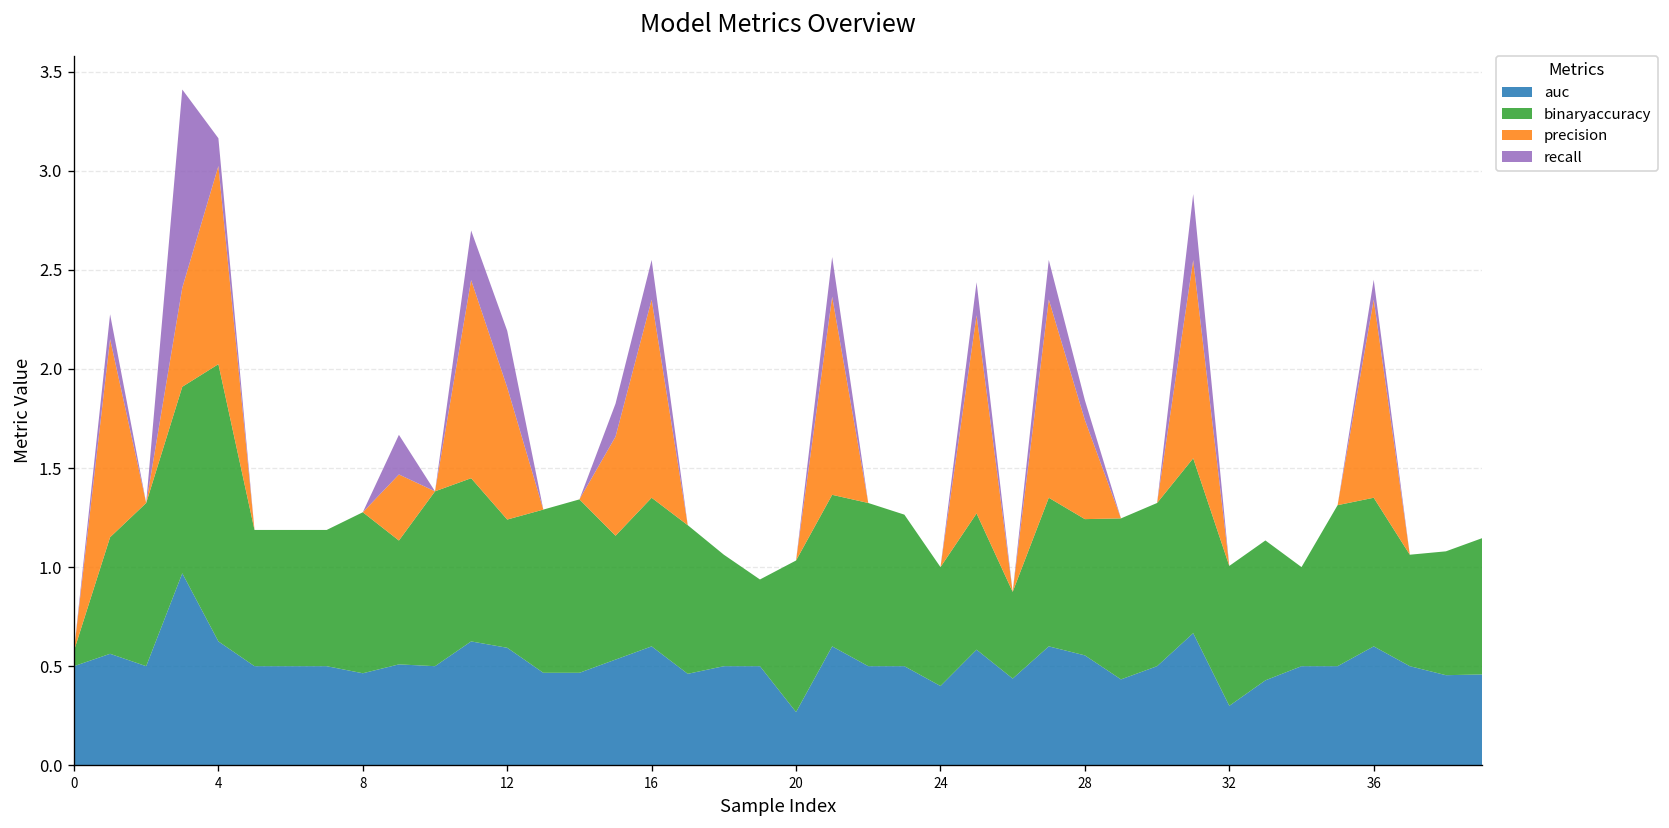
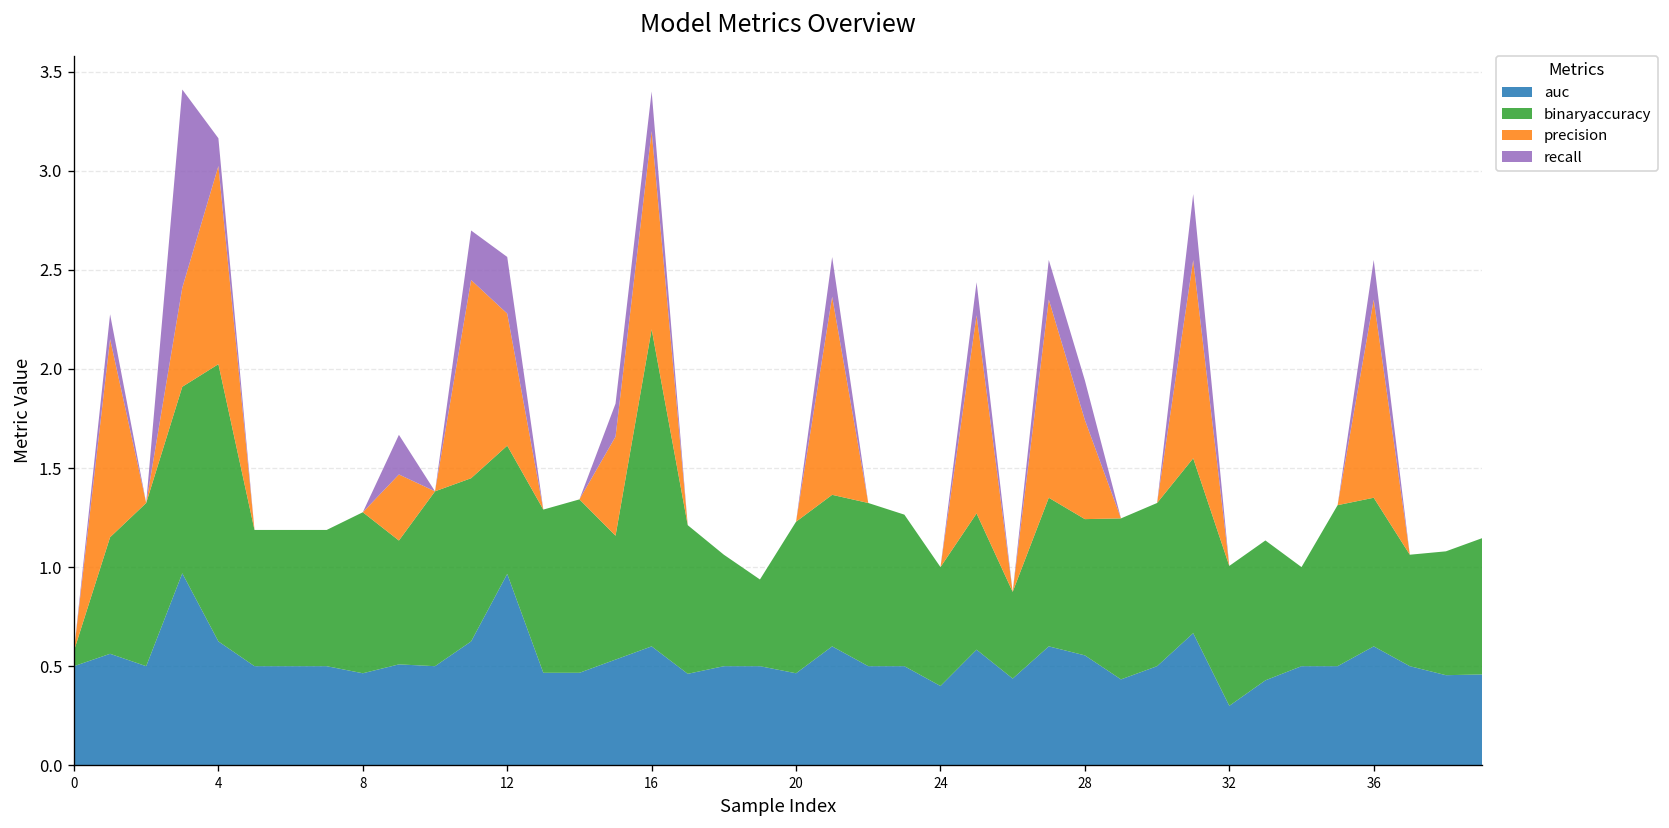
  {
    "auc": {
      "0": 0.50,
      "4": 0.63,
      "8": 0.46,
-     "12": 0.59,
+     "12": 0.97,
      "16": 0.60,
-     "20": 0.27,
+     "20": 0.46,
      "24": 0.40,
      "28": 0.55,
      "32": 0.30,
      "36": 0.60
    },
    "binaryaccuracy": {
      "4": 1.40,
      "12": 0.65,
-     "16": 0.75,
+     "16": 1.60,
      "28": 0.69,
      "36": 0.75
    },
    "precision": {
      "4": 1.00,
      "12": 0.67,
      "16": 1.00,
      "28": 0.50,
      "36": 1.00
    },
    "recall": {
      "4": 0.14,
      "12": 0.3,
      "16": 0.2,
-     "28": 0.1,
-     "36": 0.1
+     "28": 0.2,
+     "36": 0.2
    }
  }
